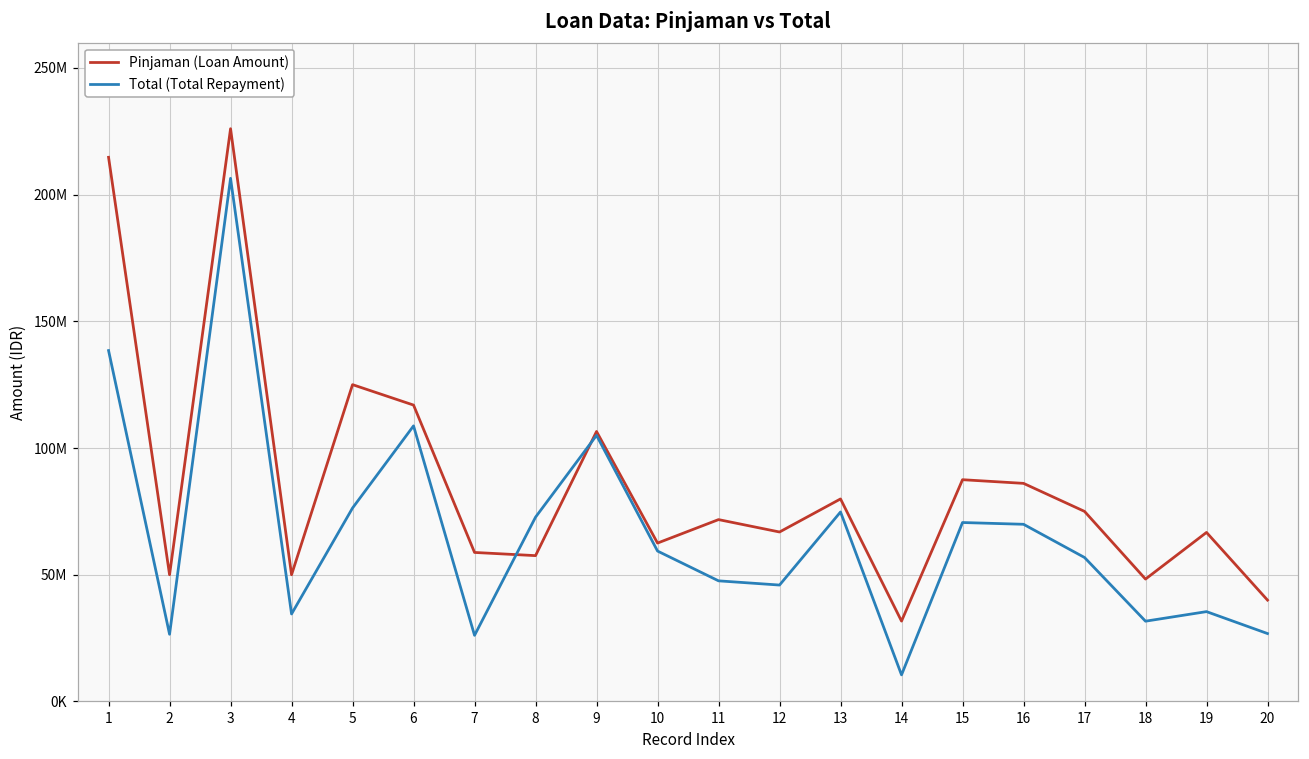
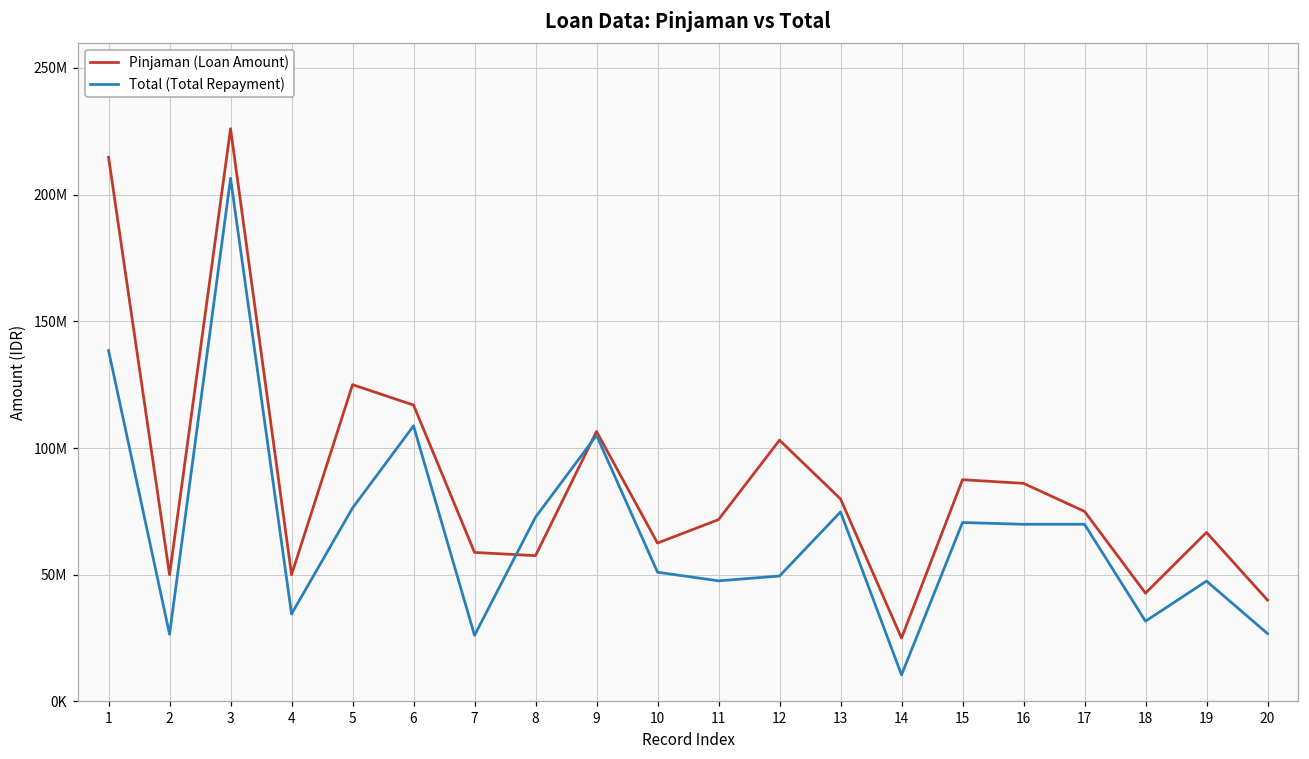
  {
    "Pinjaman (Loan Amount)": {
      "1": 215000000,
      "2": 50000000,
      "3": 226000000,
      "4": 50000000,
      "5": 125000000,
      "6": 117000000,
      "7": 59000000,
      "8": 58000000,
      "9": 107000000,
      "10": 63000000,
      "11": 72000000,
-     "12": 67000000,
+     "12": 103000000,
      "13": 80000000,
-     "14": 32000000,
+     "14": 25000000,
      "15": 88000000,
      "16": 86000000,
      "17": 75000000,
-     "18": 48000000,
+     "18": 43000000,
      "19": 67000000,
      "20": 40000000
    },
    "Total (Total Repayment)": {
      "1": 138000000,
      "2": 27000000,
      "3": 206000000,
      "4": 35000000,
      "5": 76000000,
      "6": 109000000,
      "7": 26000000,
      "8": 73000000,
      "9": 105000000,
-     "10": 59000000,
+     "10": 51000000,
      "11": 48000000,
-     "12": 46000000,
+     "12": 50000000,
      "13": 75000000,
      "14": 11000000,
      "15": 71000000,
      "16": 70000000,
-     "17": 57000000,
+     "17": 70000000,
      "18": 32000000,
-     "19": 35000000,
+     "19": 47000000,
      "20": 27000000
    }
  }
